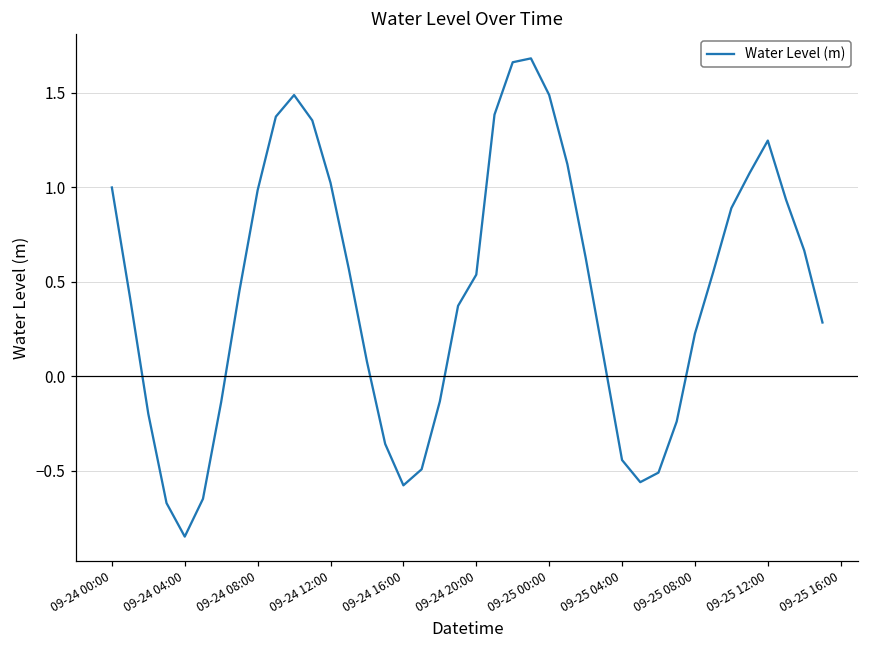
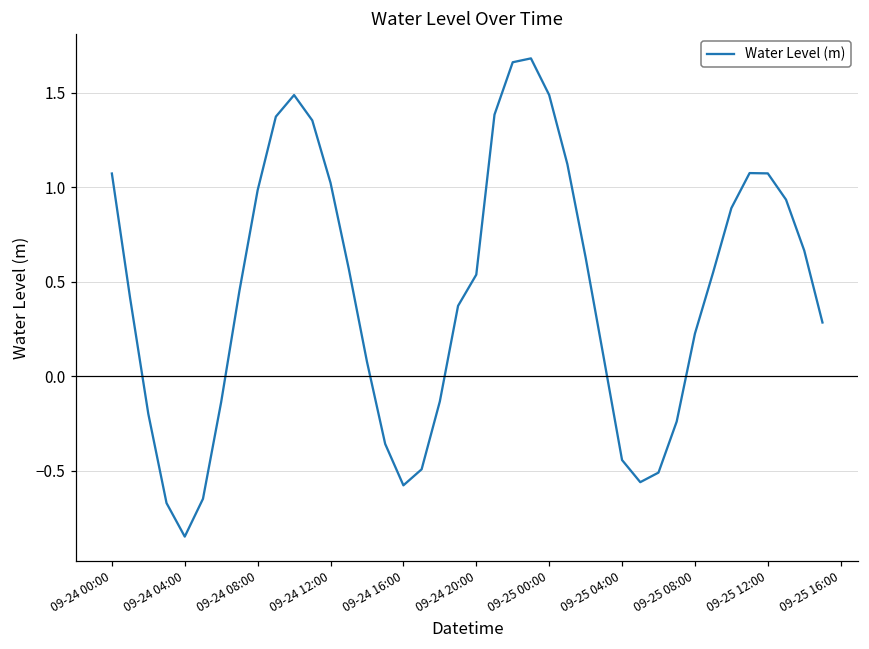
  {
-   "09-24 00:00": 1.00,
+   "09-24 00:00": 1.07,
    "09-24 04:00": -0.85,
    "09-24 08:00": 0.98,
    "09-24 12:00": 1.02,
    "09-24 16:00": -0.58,
    "09-24 20:00": 0.54,
    "09-25 00:00": 1.49,
    "09-25 04:00": -0.44,
    "09-25 08:00": 0.23,
-   "09-25 12:00": 1.25
+   "09-25 12:00": 1.07
  }
